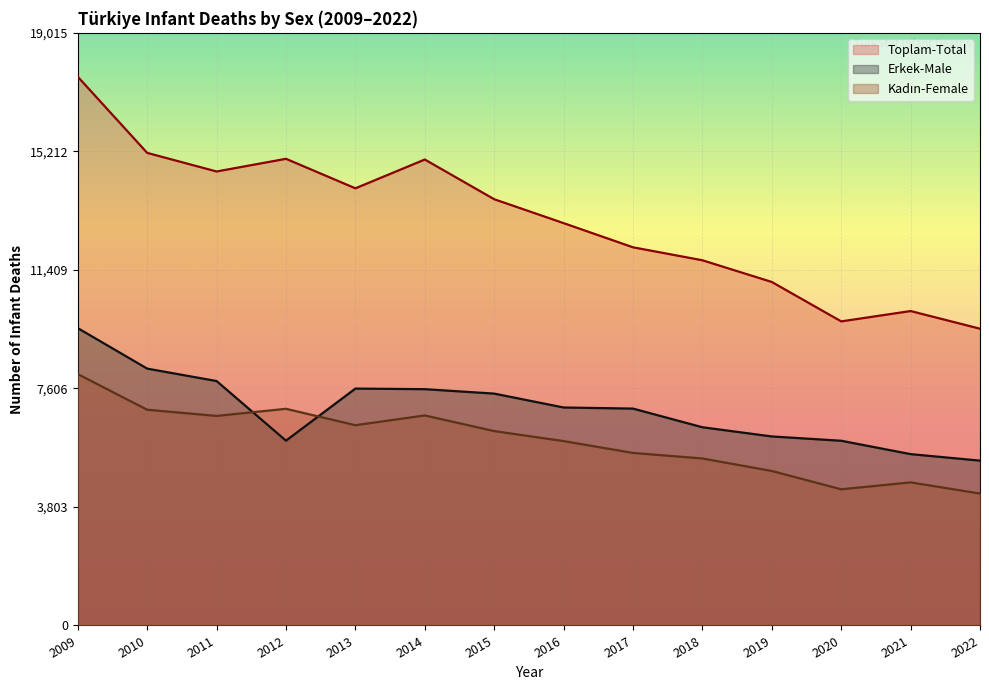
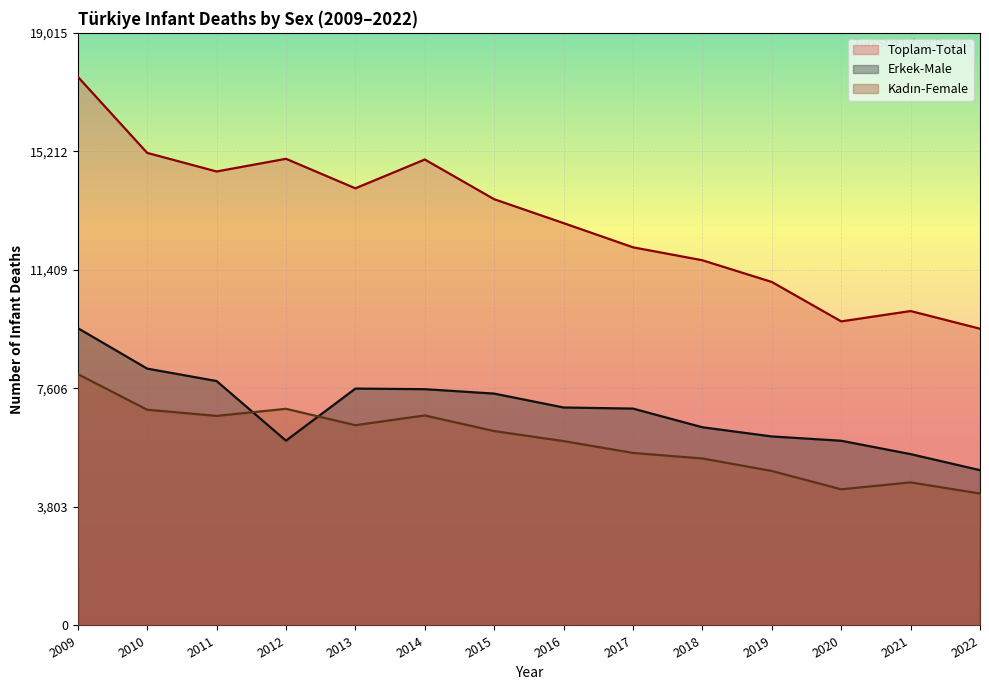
  {
    "Erkek-Male": {
      "2009": "9,500",
      "2010": "8,200",
      "2011": "7,800",
      "2012": "5,900",
      "2013": "7,600",
      "2014": "7,600",
      "2015": "7,400",
      "2016": "7,000",
      "2017": "7,000",
      "2018": "6,400",
      "2019": "6,100",
      "2020": "5,900",
      "2021": "5,500",
-     "2022": "5,300"
+     "2022": "5,000"
    }
  }
